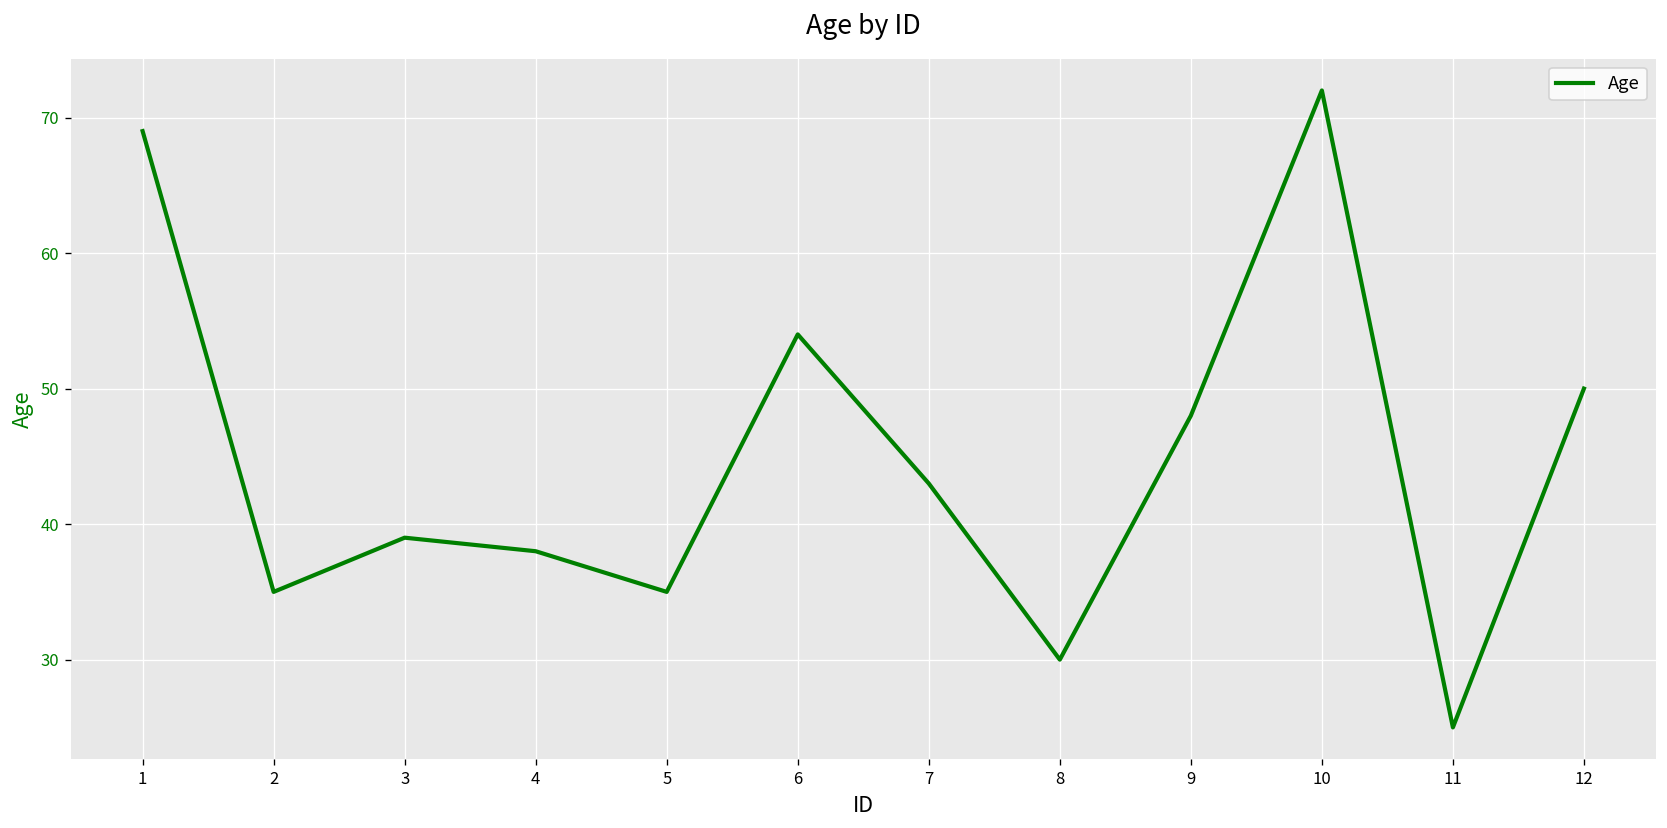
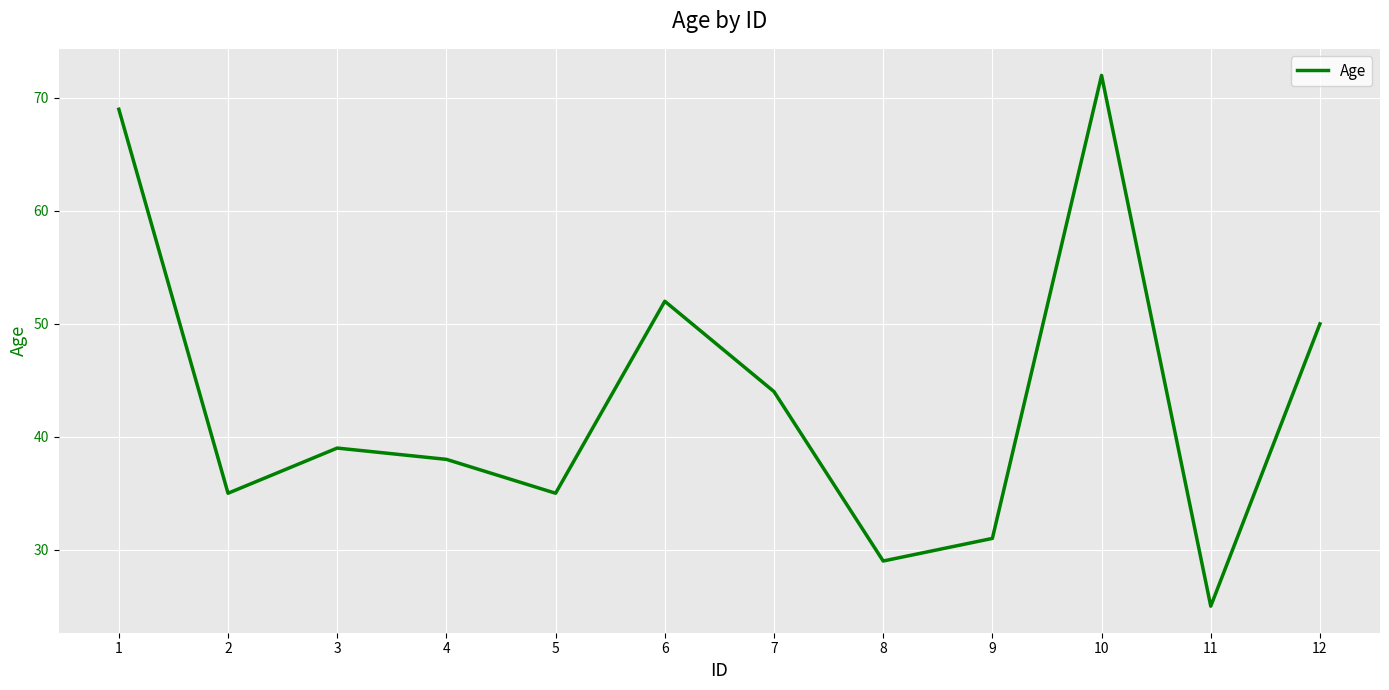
  {
    "1": 69,
    "2": 35,
    "3": 39,
    "4": 38,
    "5": 35,
-   "6": 54,
-   "7": 43,
-   "8": 30,
-   "9": 48,
+   "6": 52,
+   "7": 44,
+   "8": 29,
+   "9": 31,
    "10": 72,
    "11": 25,
    "12": 50
  }
